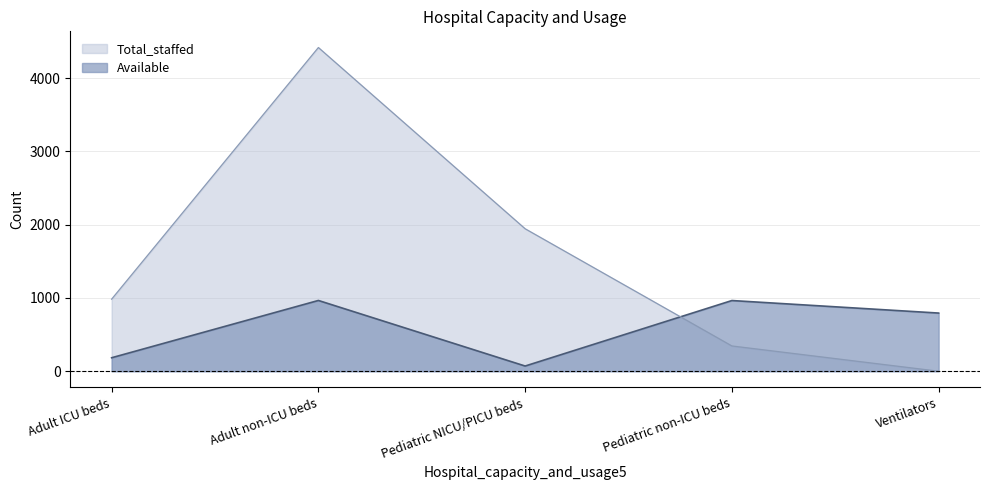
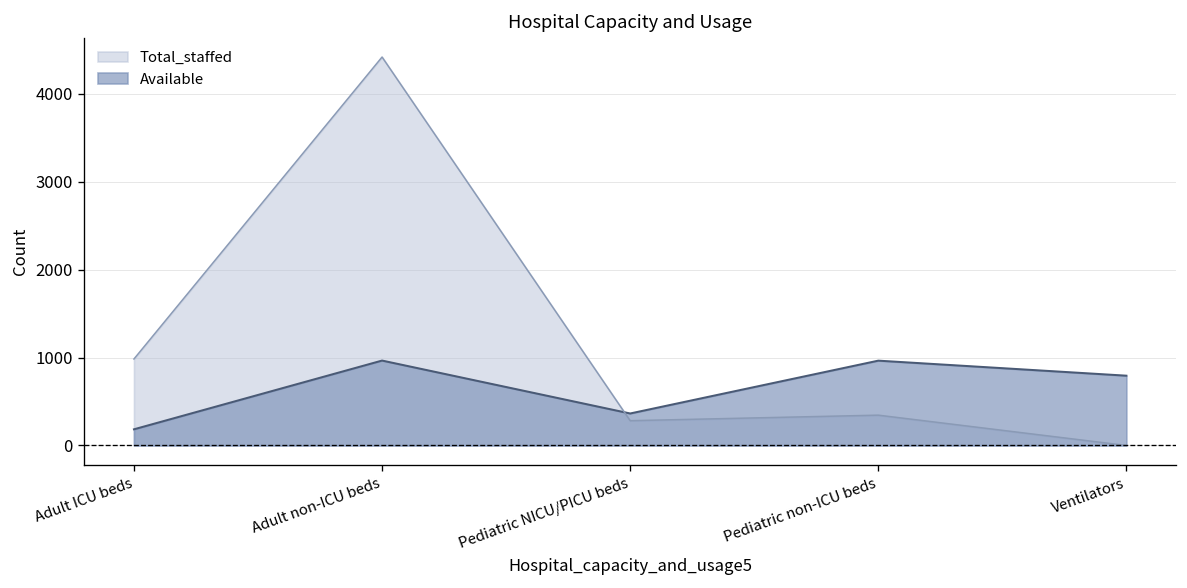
  {
    "Total_staffed": {
      "Adult ICU beds": 1000,
      "Adult non-ICU beds": 4400,
-     "Pediatric NICU/PICU beds": 1900,
+     "Pediatric NICU/PICU beds": 300,
      "Pediatric non-ICU beds": 300,
      "Ventilators": 0
    },
    "Available": {
      "Adult ICU beds": 200,
      "Adult non-ICU beds": 1000,
-     "Pediatric NICU/PICU beds": 100,
+     "Pediatric NICU/PICU beds": 400,
      "Pediatric non-ICU beds": 1000,
      "Ventilators": 800
    }
  }
